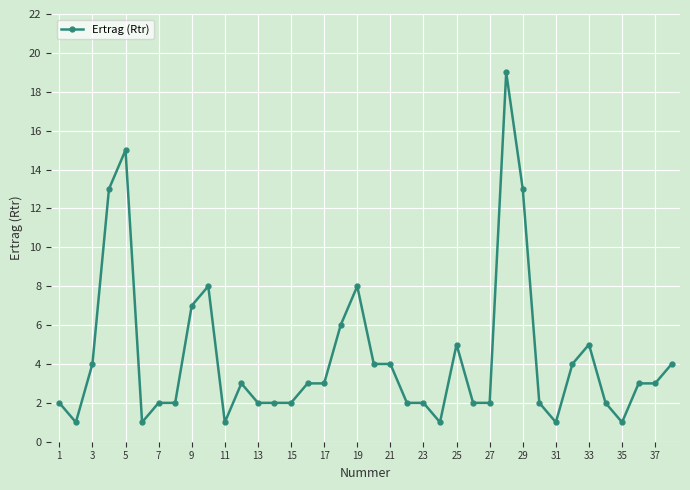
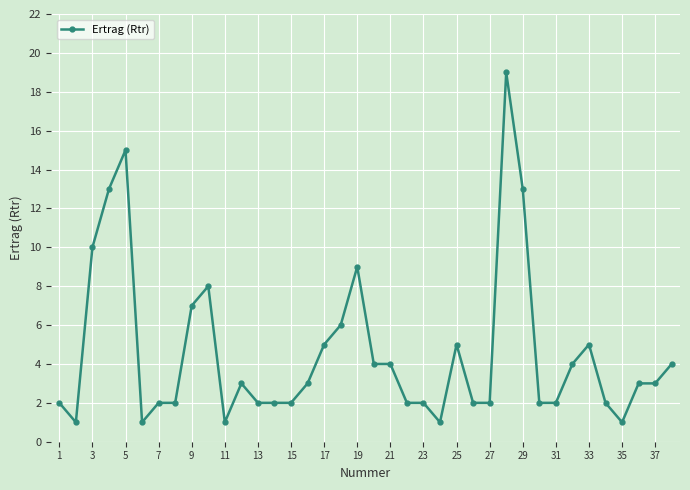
  {
    "1": 2,
-   "3": 4,
+   "3": 10,
    "5": 15,
    "7": 2,
    "9": 7,
    "11": 1,
    "13": 2,
    "15": 2,
-   "17": 3,
-   "19": 8,
+   "17": 5,
+   "19": 9,
    "21": 4,
    "23": 2,
    "25": 5,
    "27": 2,
    "29": 13,
-   "31": 1,
+   "31": 2,
    "33": 5,
    "35": 1,
    "37": 3
  }
